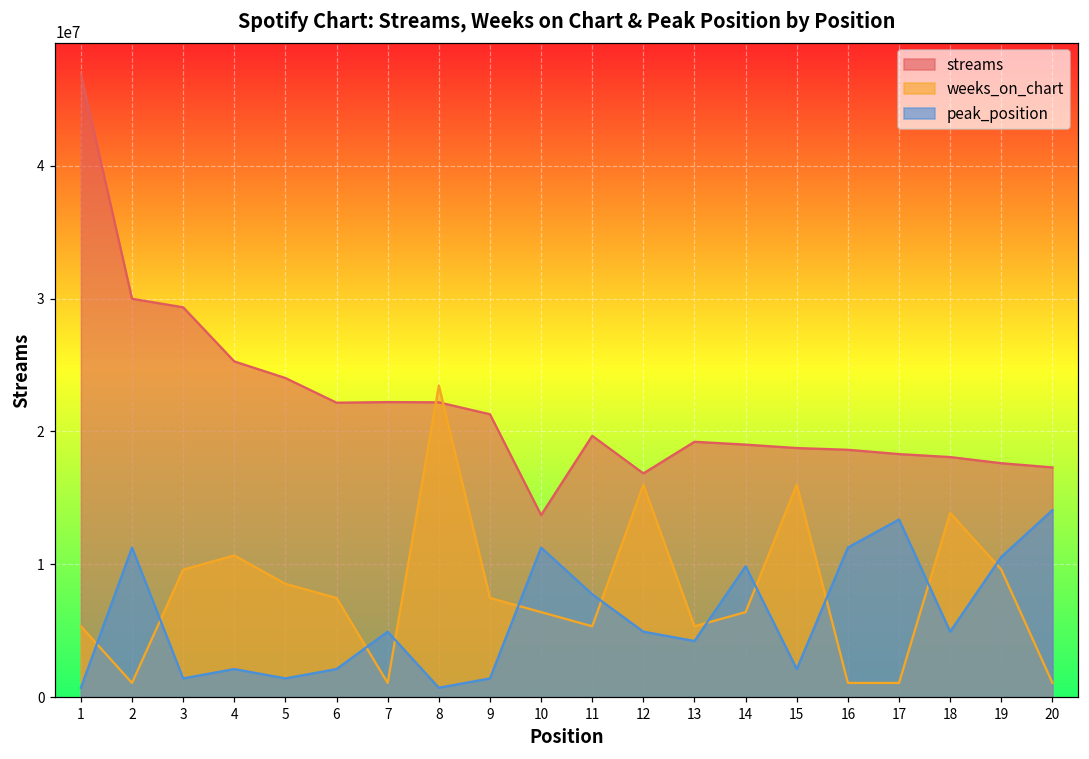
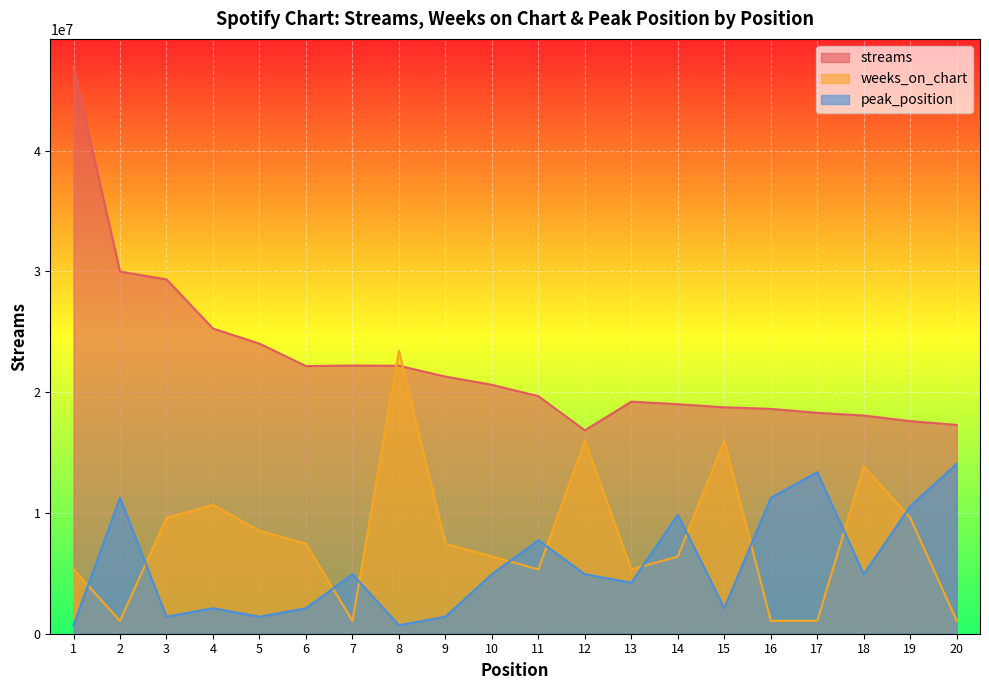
  {
    "streams": {
      "1": 46900000,
      "2": 30000000,
      "3": 29300000,
      "4": 25300000,
      "5": 24000000,
      "6": 22200000,
      "7": 22200000,
      "8": 22200000,
      "9": 21300000,
-     "10": 13700000,
+     "10": 20600000,
      "11": 19700000,
      "12": 16800000,
      "13": 19200000,
      "14": 19000000,
      "15": 18800000,
      "16": 18600000,
      "17": 18300000,
      "18": 18100000,
      "19": 17600000,
      "20": 17300000
    },
    "weeks_on_chart": {
      "1": 5300000,
      "2": 1100000,
      "3": 9600000,
      "4": 10700000,
      "5": 8500000,
      "6": 7500000,
      "7": 1100000,
      "8": 23500000,
      "9": 7500000,
      "10": 6400000,
      "11": 5300000,
      "12": 16000000,
      "13": 5300000,
      "14": 6400000,
      "15": 16000000,
      "16": 1100000,
      "17": 1100000,
      "18": 13900000,
      "19": 9600000,
      "20": 1100000
    },
    "peak_position": {
      "1": 700000,
      "2": 11300000,
      "3": 1400000,
      "4": 2100000,
      "5": 1400000,
      "6": 2100000,
      "7": 4900000,
      "8": 700000,
      "9": 1400000,
-     "10": 11300000,
+     "10": 4900000,
      "11": 7700000,
      "12": 4900000,
      "13": 4200000,
      "14": 9900000,
      "15": 2100000,
      "16": 11300000,
      "17": 13400000,
      "18": 4900000,
      "19": 10600000,
      "20": 14100000
    }
  }
